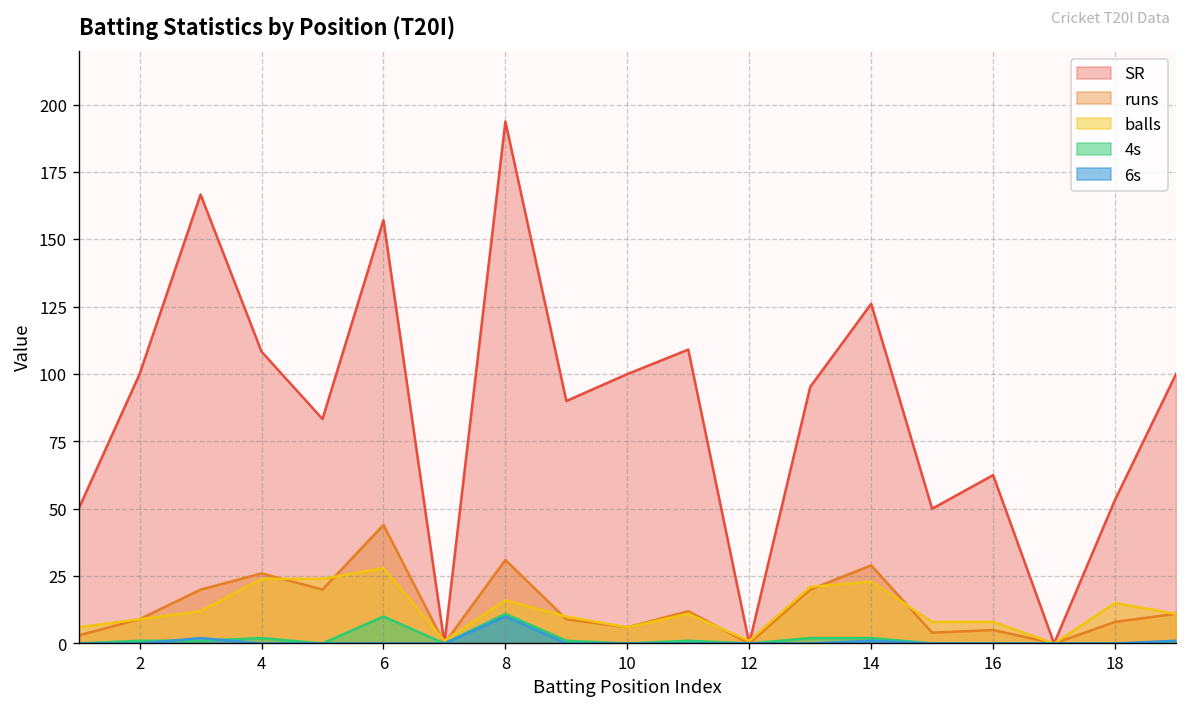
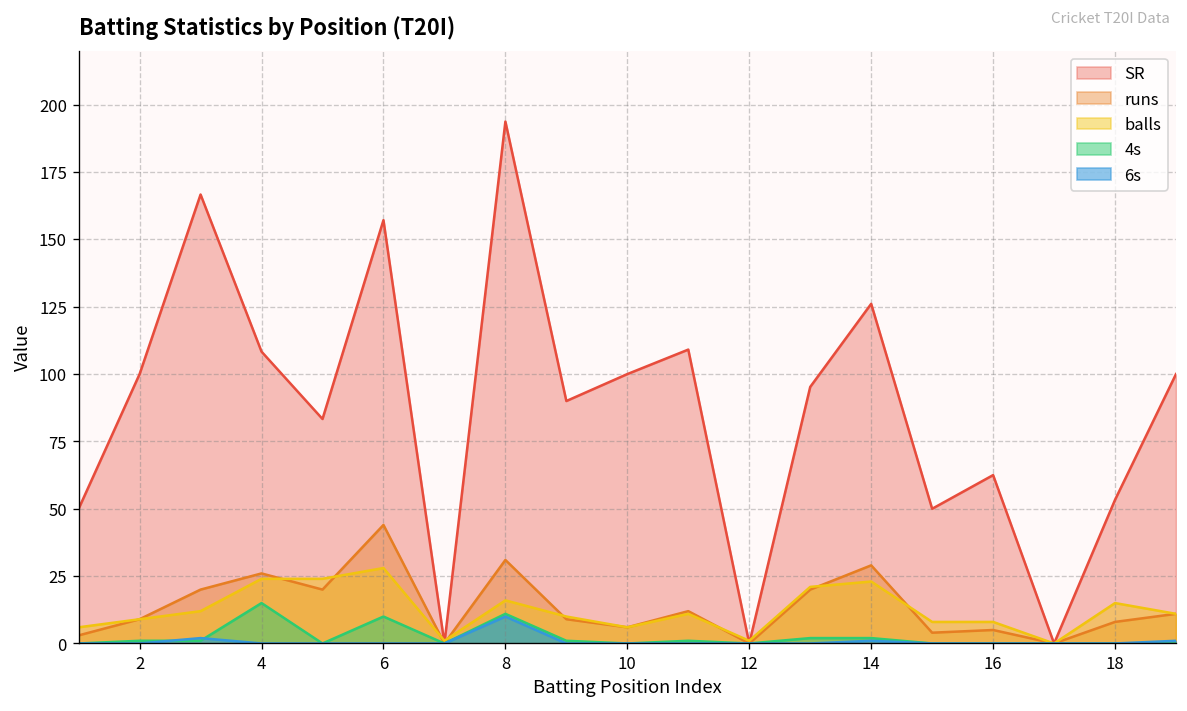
  {
    "4s": {
-     "4": 2,
+     "4": 15,
      "6": 10
    },
    "6s": {
      "4": 0,
      "6": 0
    }
  }
